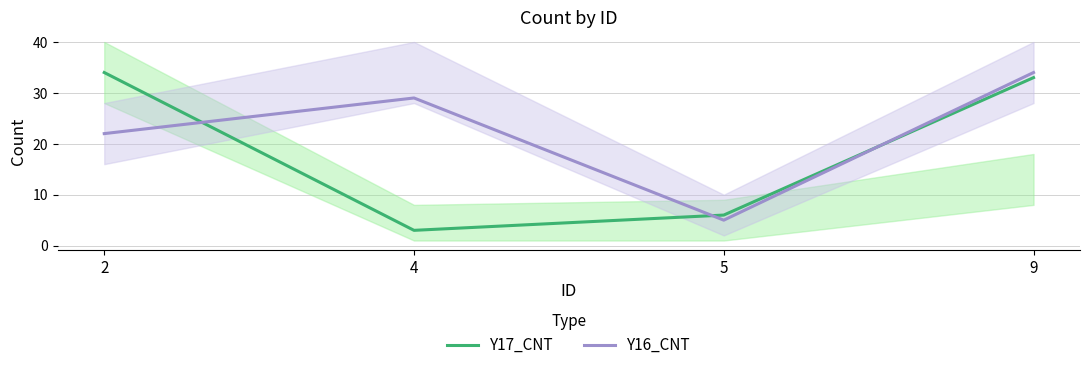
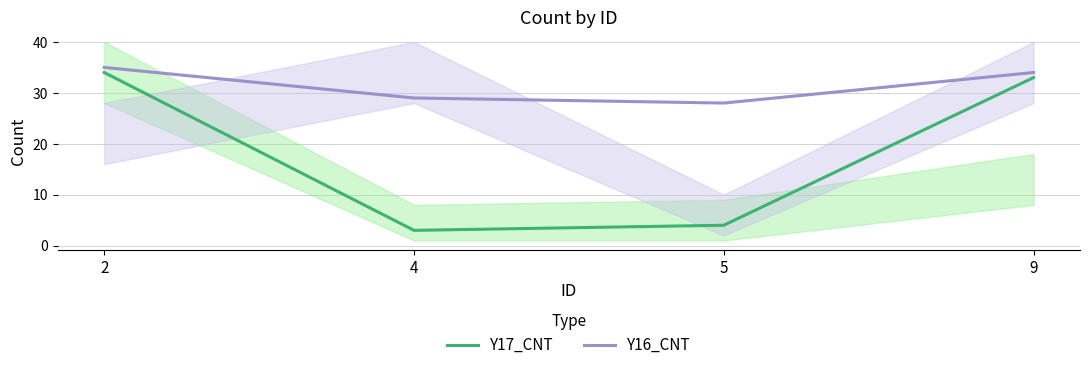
  {
    "Y17_CNT": {
      "2": 34,
      "4": 3,
-     "5": 6,
+     "5": 4,
      "9": 33
    },
    "Y16_CNT": {
-     "2": 22,
+     "2": 35,
      "4": 29,
-     "5": 5,
+     "5": 28,
      "9": 34
    }
  }
